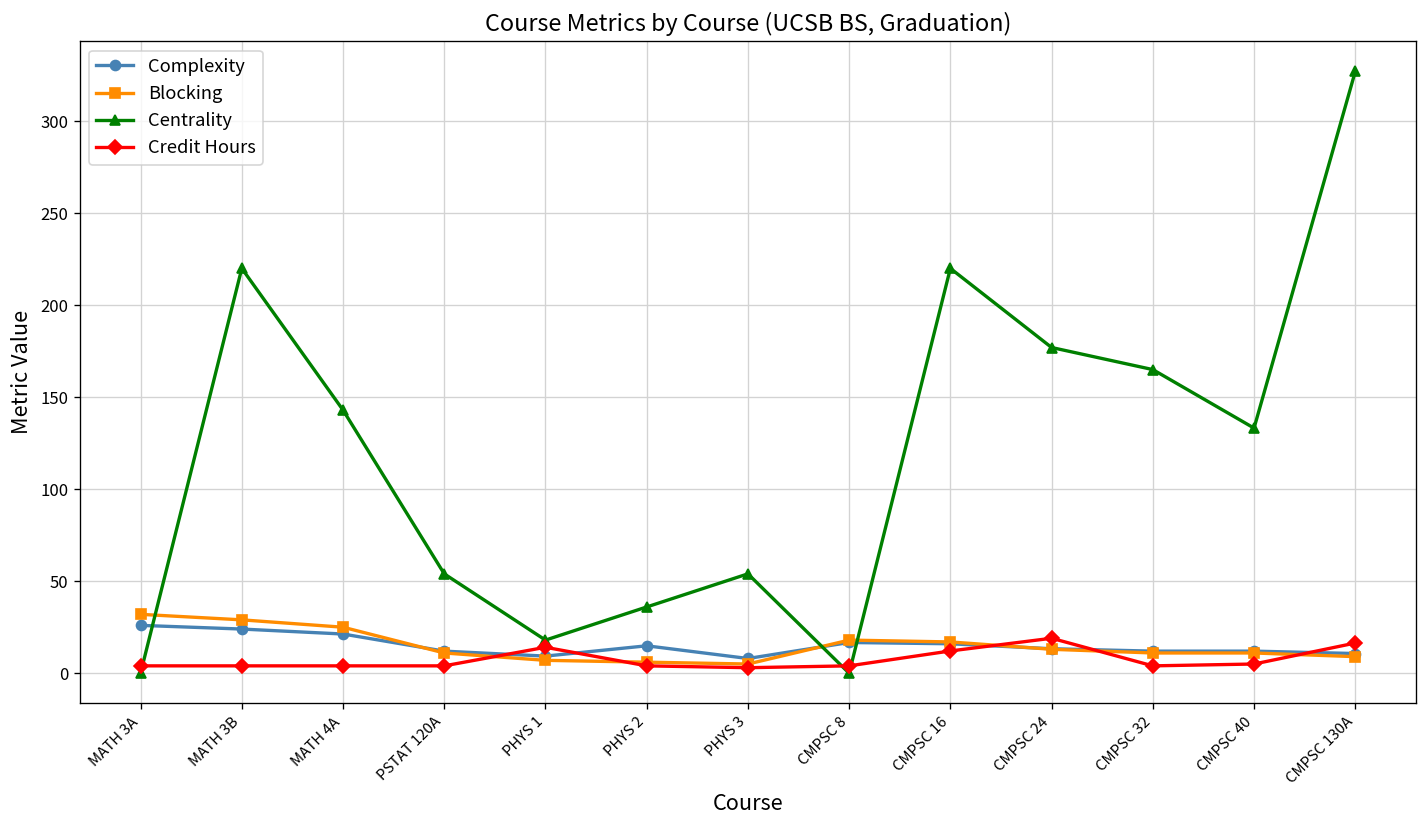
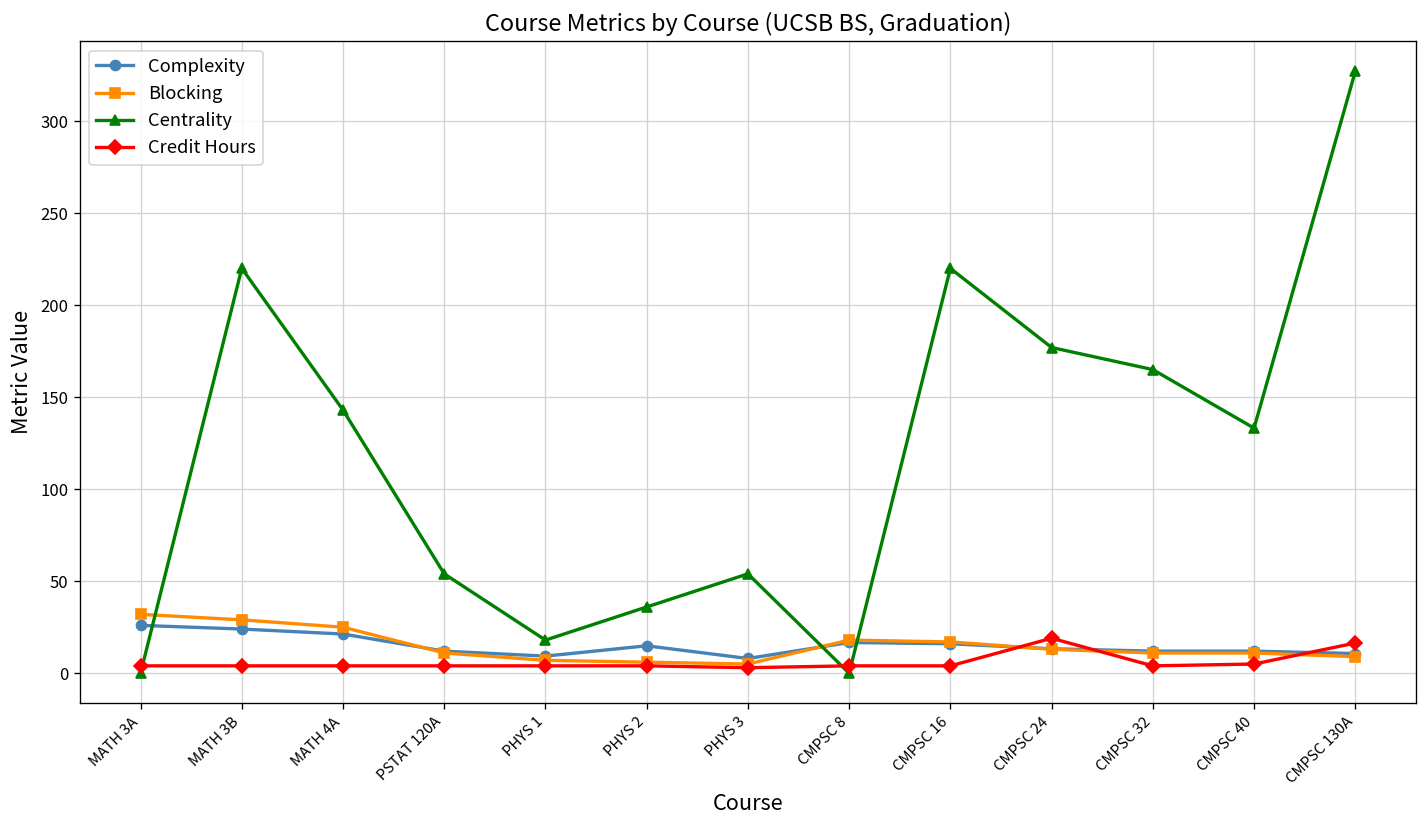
  {
    "Complexity": {
      "MATH 3A": 26,
      "MATH 3B": 24,
      "MATH 4A": 21,
      "PHYS 1": 9,
      "PHYS 2": 15,
      "PHYS 3": 8,
      "CMPSC 130A": 11
    },
    "Blocking": {
      "MATH 3A": 32,
      "MATH 3B": 29,
      "MATH 4A": 25,
      "PHYS 1": 7,
      "PHYS 2": 6,
      "PHYS 3": 5,
      "CMPSC 130A": 9
    },
    "Centrality": {
      "MATH 3A": 0,
      "MATH 3B": 220,
      "MATH 4A": 143,
      "PSTAT 120A": 54,
      "PHYS 1": 18,
      "PHYS 2": 36,
      "PHYS 3": 54,
      "CMPSC 8": 0,
      "CMPSC 16": 220,
      "CMPSC 24": 177,
      "CMPSC 32": 165,
      "CMPSC 40": 133,
      "CMPSC 130A": 327
    },
    "Credit Hours": {
      "MATH 3A": 4,
      "MATH 3B": 4,
      "MATH 4A": 4,
      "PSTAT 120A": 4,
-     "PHYS 1": 14,
+     "PHYS 1": 4,
      "PHYS 2": 4,
      "PHYS 3": 3,
      "CMPSC 8": 4,
-     "CMPSC 16": 12,
+     "CMPSC 16": 4,
      "CMPSC 24": 19,
      "CMPSC 32": 4,
      "CMPSC 40": 5,
      "CMPSC 130A": 16
    }
  }
